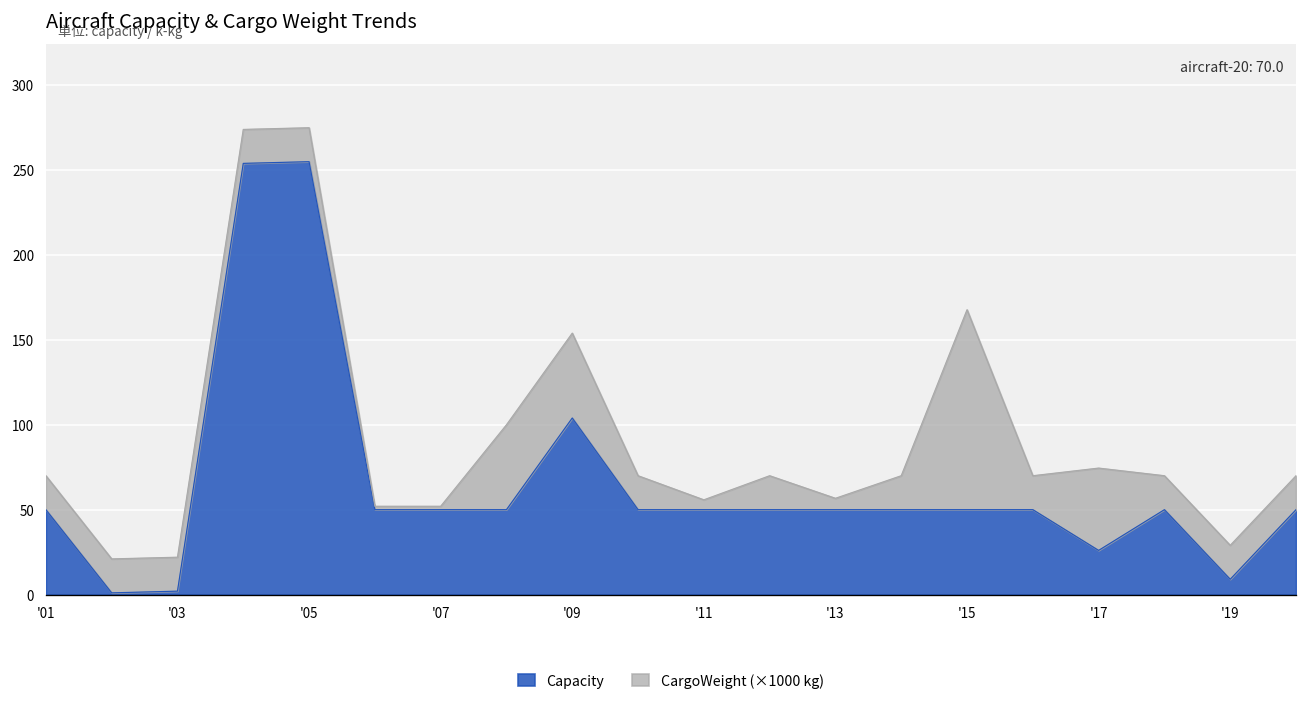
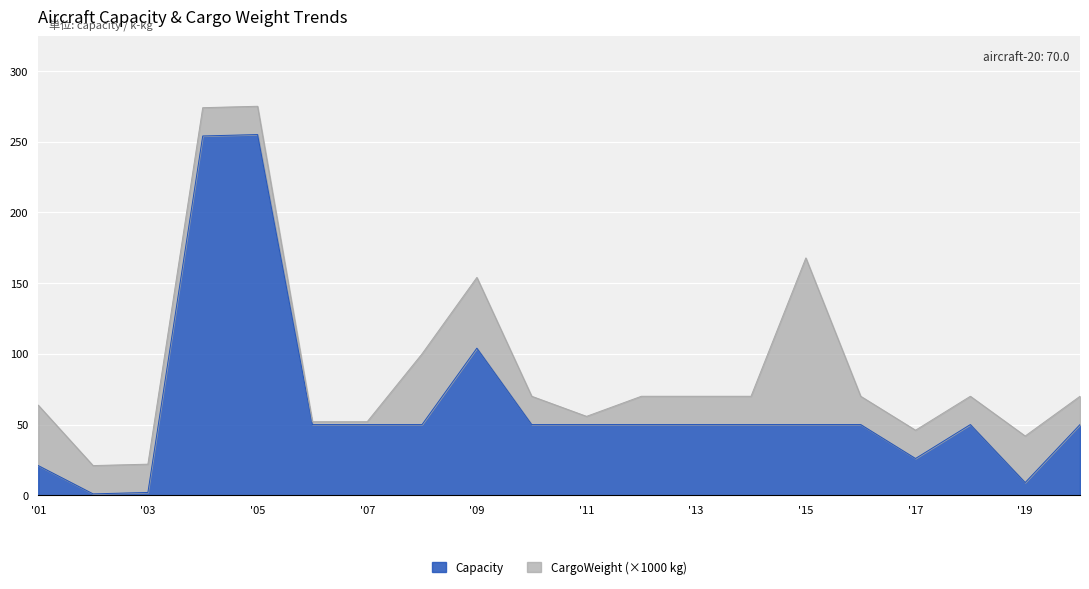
  {
    "Capacity": {
-     "'01": 50,
+     "'01": 21,
      "'03": 2,
      "'05": 255,
      "'07": 50,
      "'09": 104,
      "'11": 50,
      "'13": 50,
      "'15": 50,
      "'17": 26,
      "'19": 9
    },
    "CargoWeight (×1000 kg)": {
-     "'01": 20,
+     "'01": 43,
      "'03": 20,
      "'05": 20,
      "'07": 2,
      "'09": 50,
      "'11": 6,
-     "'13": 7,
+     "'13": 20,
      "'15": 118,
-     "'17": 49,
-     "'19": 20
+     "'17": 20,
+     "'19": 33
    }
  }
